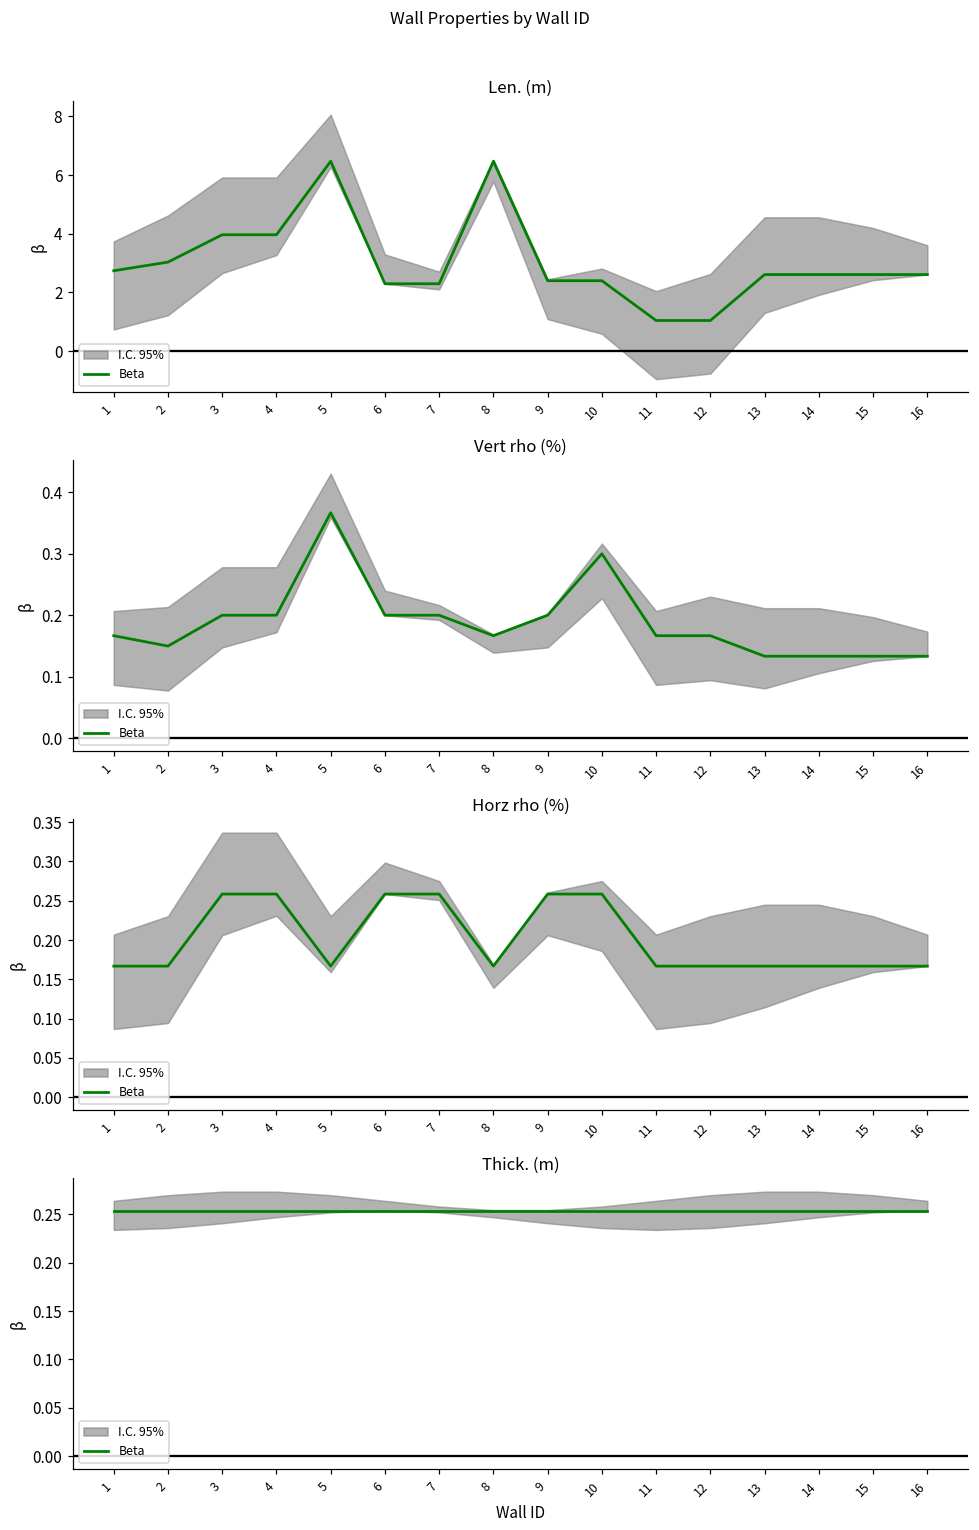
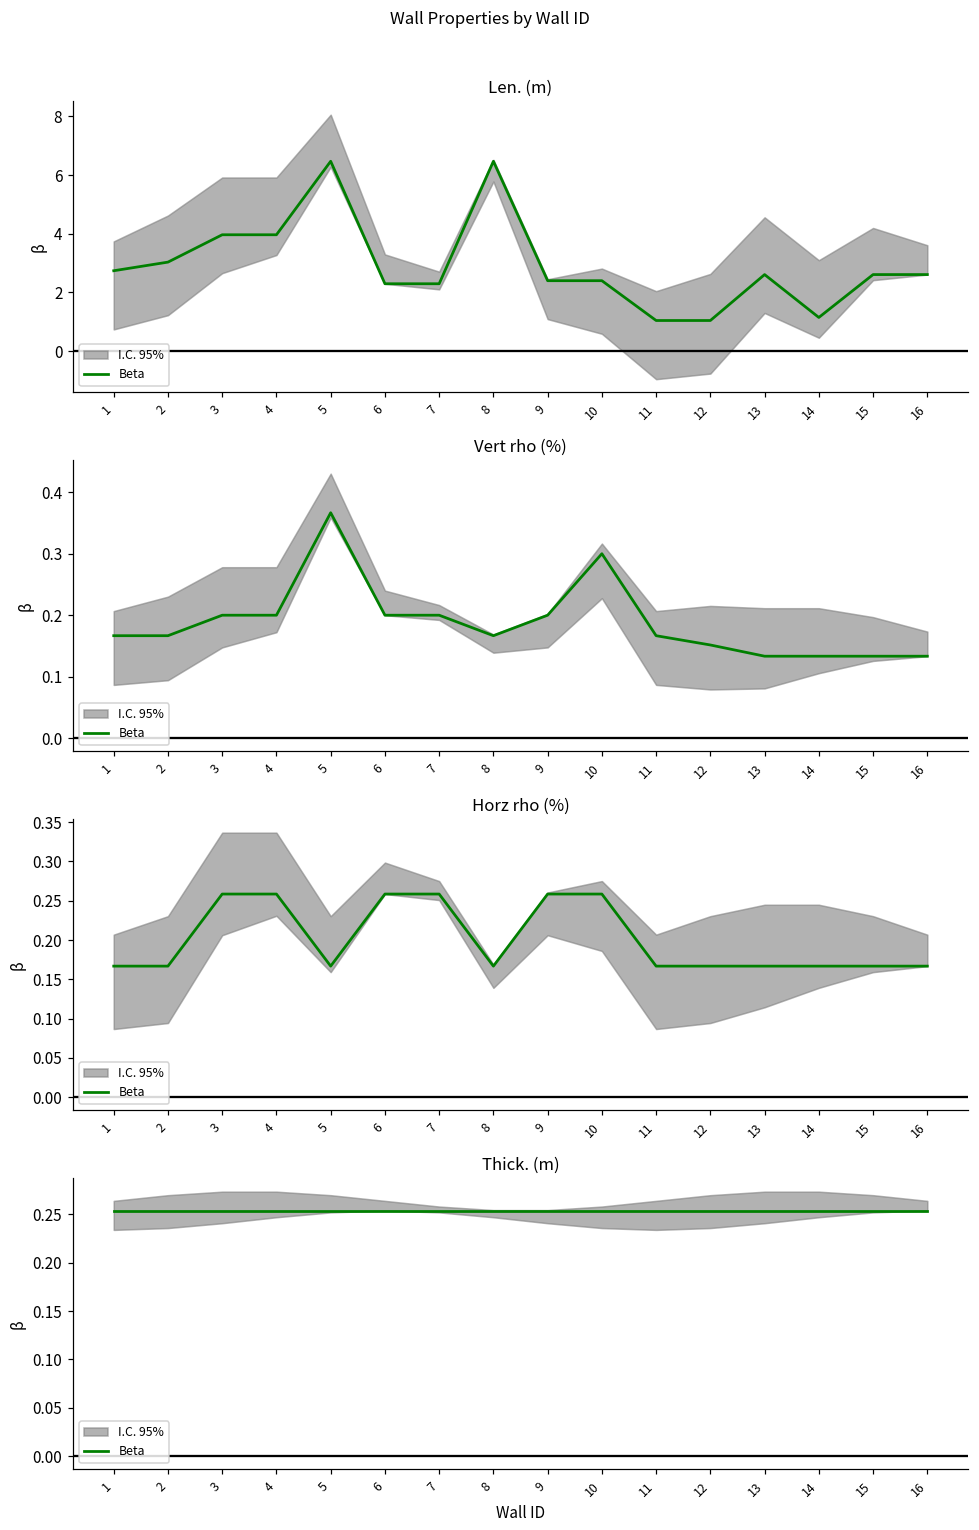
  {
    "Len. (m)": {
      "Beta": {
        "1": 2.7,
        "2": 3.0,
        "3": 4.0,
        "4": 4.0,
        "5": 6.5,
        "6": 2.3,
        "7": 2.3,
        "10": 2.4,
        "11": 1.0,
        "12": 1.0,
        "13": 2.6,
-       "14": 2.6,
+       "14": 1.1,
        "15": 2.6,
        "16": 2.6
      }
    },
    "Vert rho (%)": {
      "Beta": {
        "1": 0.17,
-       "2": 0.15,
+       "2": 0.17,
        "3": 0.20,
        "4": 0.20,
        "5": 0.37,
        "6": 0.20,
        "7": 0.20,
        "10": 0.30,
        "11": 0.17,
-       "12": 0.17,
+       "12": 0.15,
        "13": 0.13,
        "14": 0.13,
        "15": 0.13,
        "16": 0.13
      }
    },
    "Horz rho (%)": {
      "Beta": {
        "1": 0.17,
        "2": 0.17,
        "3": 0.26,
        "4": 0.26,
        "5": 0.17,
        "6": 0.26,
        "7": 0.26,
        "10": 0.26,
        "11": 0.17,
        "12": 0.17,
        "13": 0.17,
        "14": 0.17,
        "15": 0.17,
        "16": 0.17
      }
    },
    "Thick. (m)": {
      "Beta": {
        "1": 0.25,
        "2": 0.25,
        "3": 0.25,
        "4": 0.25,
        "5": 0.25,
        "6": 0.25,
        "7": 0.25,
        "10": 0.25,
        "11": 0.25,
        "12": 0.25,
        "13": 0.25,
        "14": 0.25,
        "15": 0.25,
        "16": 0.25
      }
    }
  }
